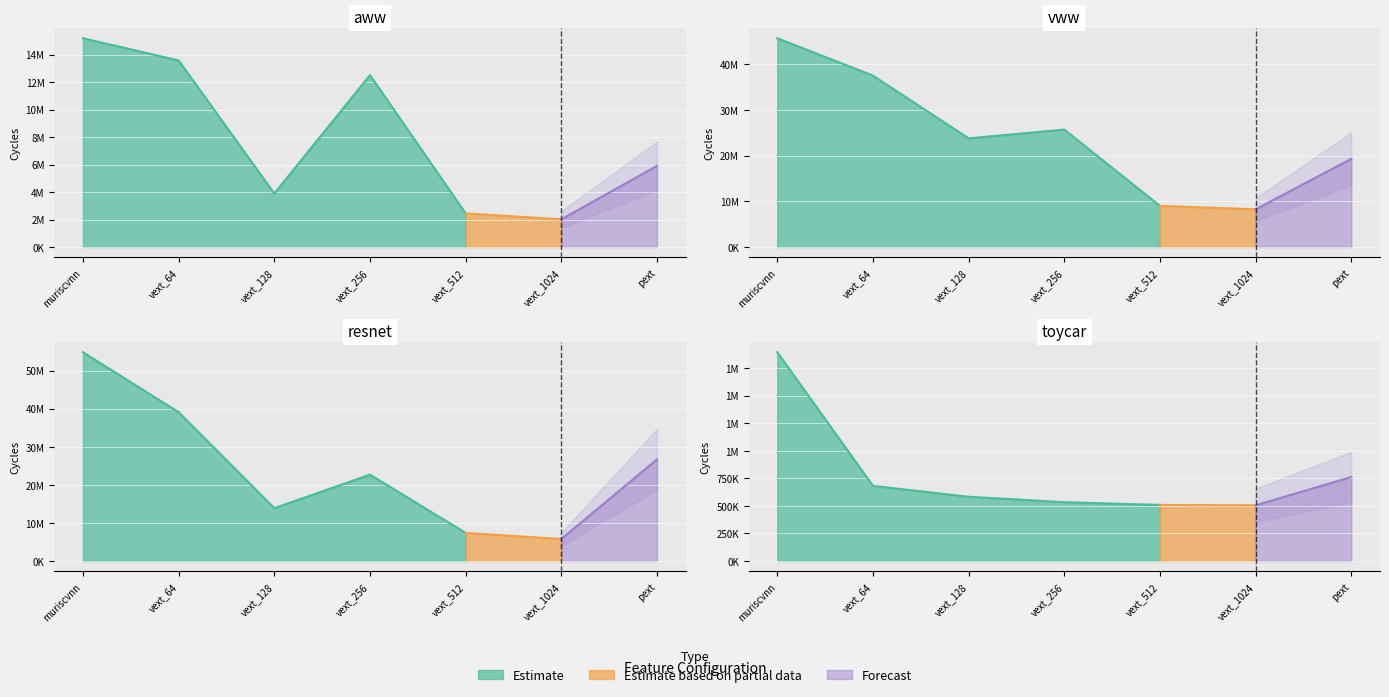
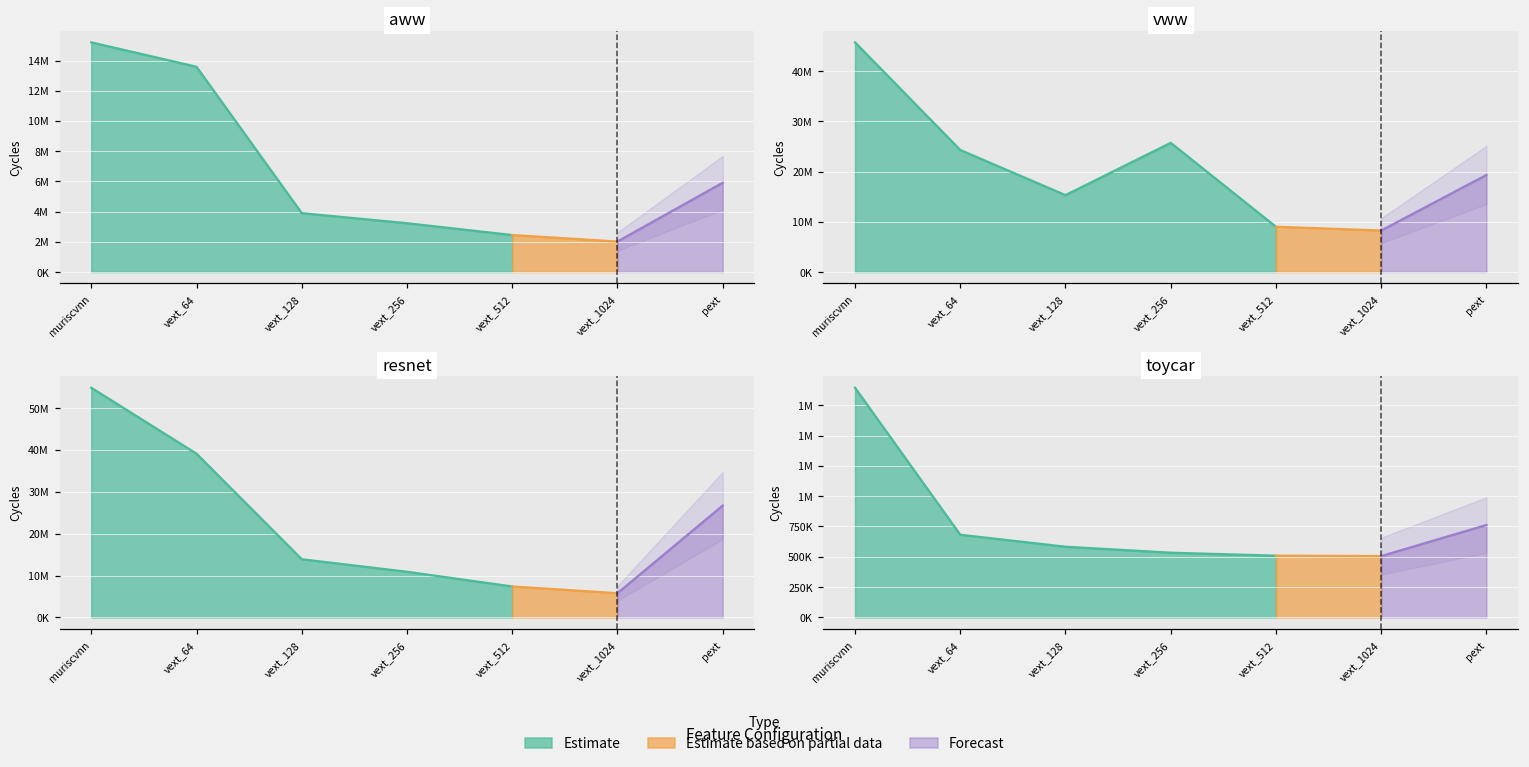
  {
    "aww": {
      "Estimate": {
        "muriscvnn": 15200000,
        "vext_64": 13600000,
        "vext_128": 3900000,
-       "vext_256": 12500000
+       "vext_256": 3200000
      }
    },
    "vww": {
      "Estimate": {
        "muriscvnn": 46000000,
-       "vext_64": 38000000,
-       "vext_128": 24000000,
+       "vext_64": 24000000,
+       "vext_128": 15000000,
        "vext_256": 26000000
      }
    },
    "resnet": {
      "Estimate": {
        "muriscvnn": 55000000,
        "vext_64": 39000000,
        "vext_128": 14000000,
-       "vext_256": 23000000
+       "vext_256": 11000000
      }
    }
  }
